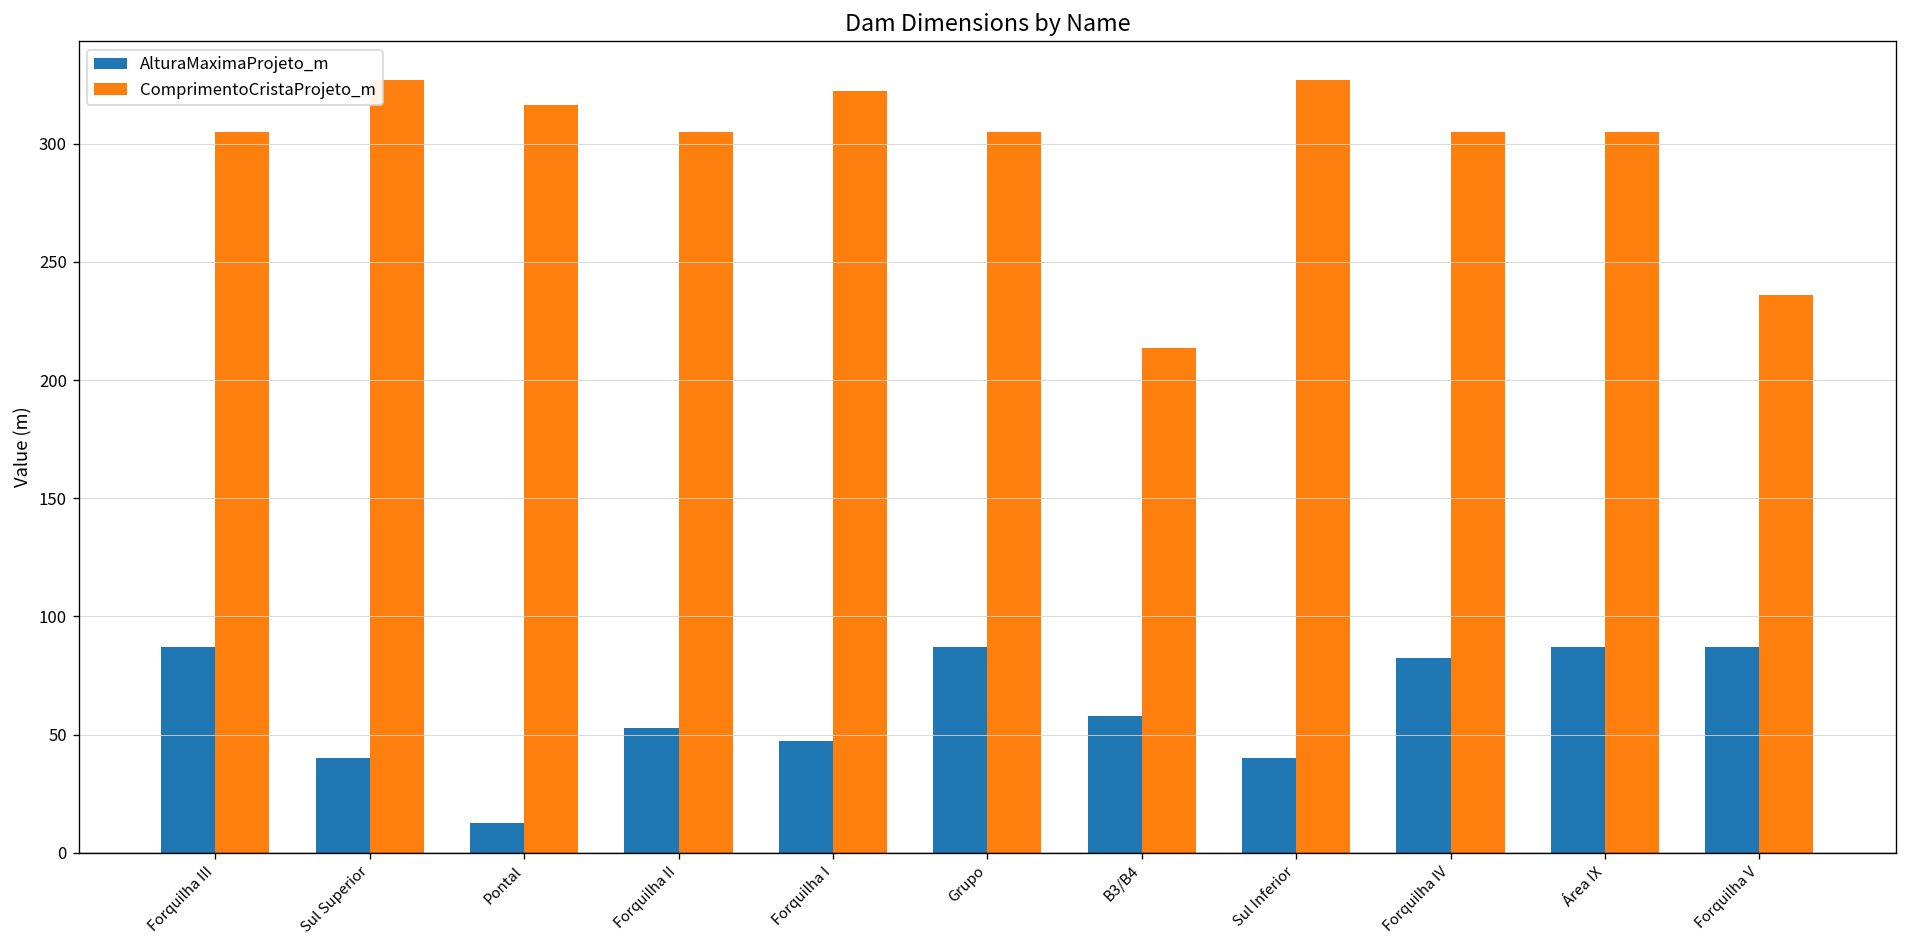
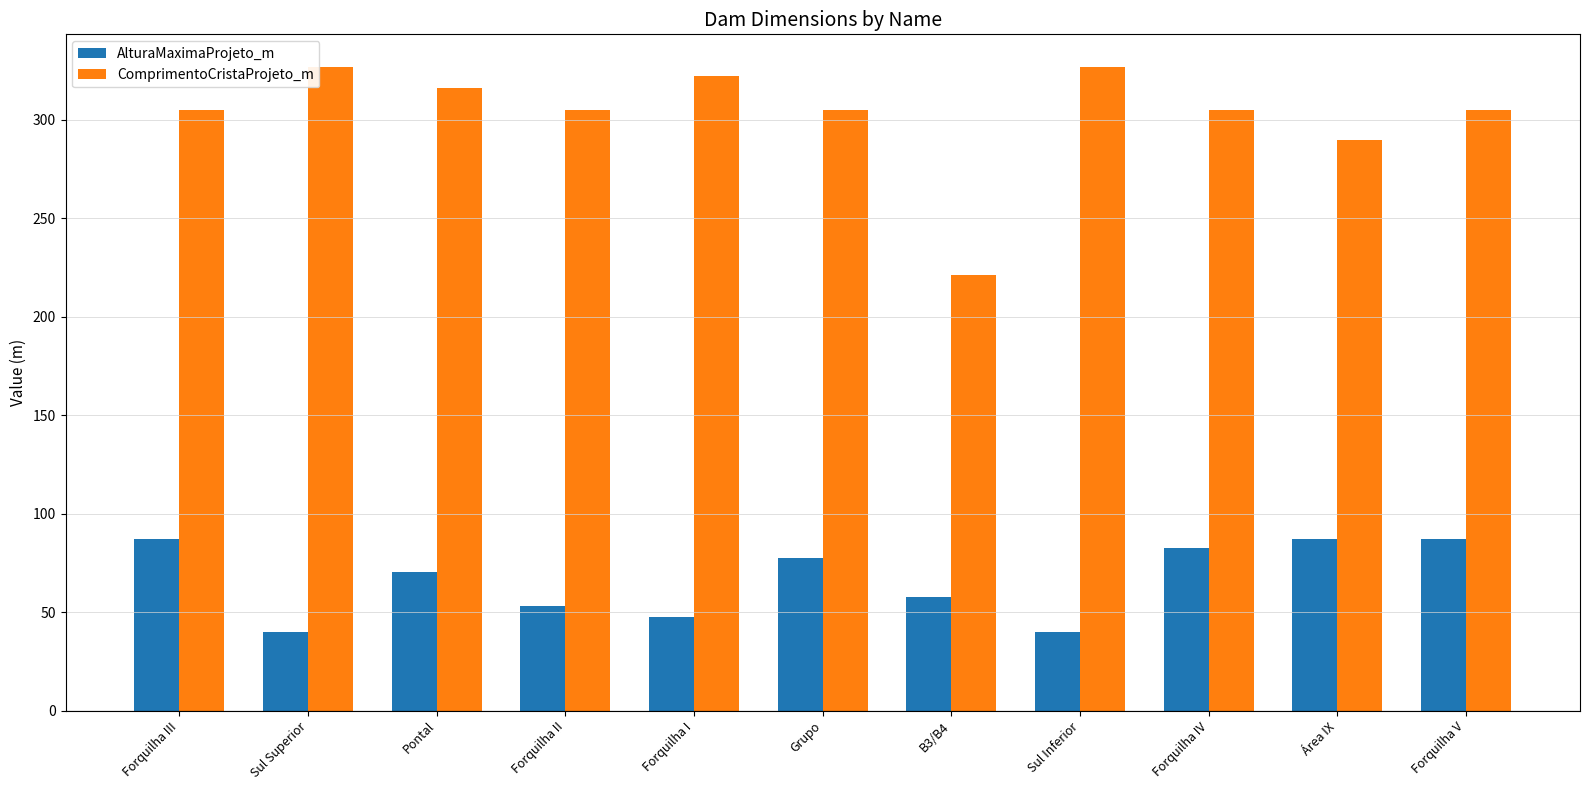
  {
    "AlturaMaximaProjeto_m": {
      "Forquilha III": 87,
      "Sul Superior": 40,
-     "Pontal": 12,
+     "Pontal": 70,
      "Forquilha II": 53,
      "Forquilha I": 47,
-     "Grupo": 87,
+     "Grupo": 77,
      "B3/B4": 58,
      "Sul Inferior": 40,
      "Forquilha IV": 83,
      "Área IX": 87,
      "Forquilha V": 87
    },
    "ComprimentoCristaProjeto_m": {
      "Forquilha III": 305,
      "Sul Superior": 327,
      "Pontal": 316,
      "Forquilha II": 305,
      "Forquilha I": 322,
      "Grupo": 305,
-     "B3/B4": 213,
+     "B3/B4": 221,
      "Sul Inferior": 327,
      "Forquilha IV": 305,
-     "Área IX": 305,
-     "Forquilha V": 236
+     "Área IX": 290,
+     "Forquilha V": 305
    }
  }
